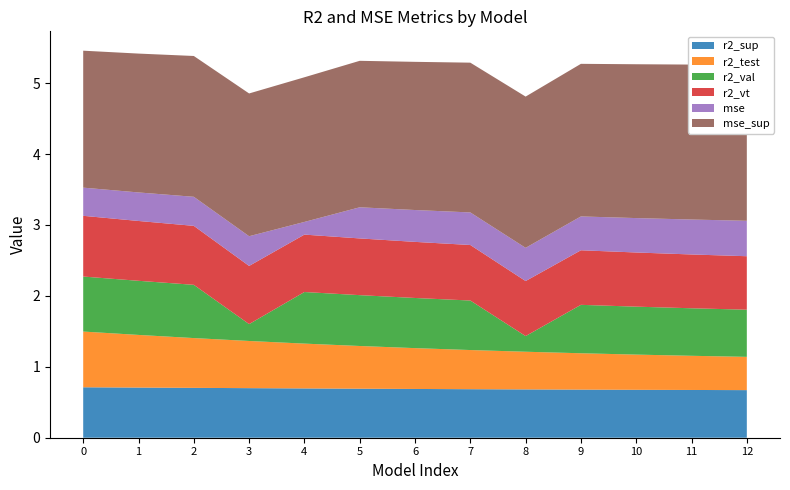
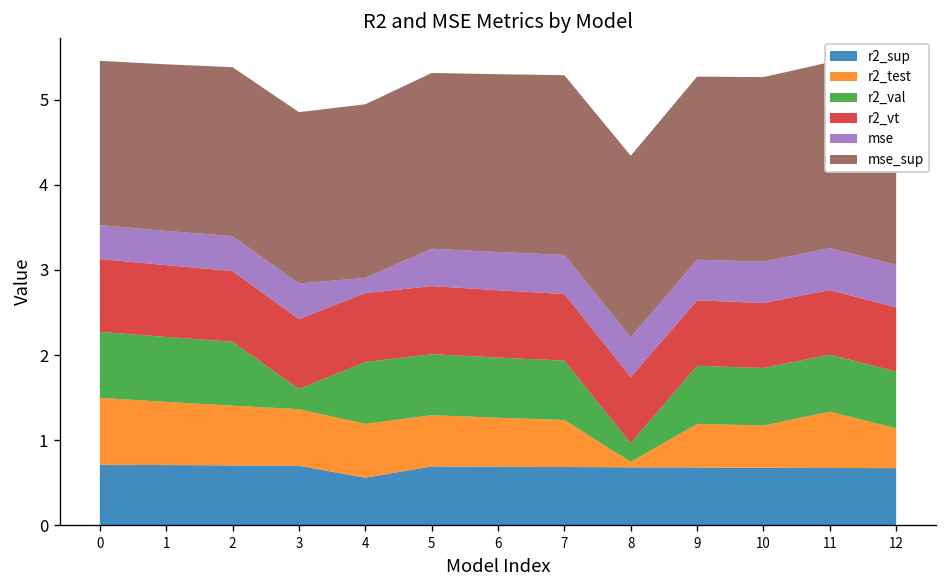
  {
    "r2_sup": {
      "0": 0.7,
      "1": 0.7,
      "2": 0.7,
      "3": 0.7,
-     "4": 0.7,
+     "4": 0.6,
      "5": 0.7,
      "6": 0.7,
      "7": 0.7,
      "8": 0.7,
      "9": 0.7,
      "10": 0.7,
      "11": 0.7,
      "12": 0.7
    },
    "r2_test": {
      "0": 0.8,
      "1": 0.7,
      "2": 0.7,
      "3": 0.7,
      "4": 0.6,
      "5": 0.6,
      "6": 0.6,
      "7": 0.6,
-     "8": 0.5,
+     "8": 0.1,
      "9": 0.5,
      "10": 0.5,
-     "11": 0.5,
+     "11": 0.7,
      "12": 0.5
    },
    "r2_val": {
      "0": 0.8,
      "1": 0.8,
      "2": 0.8,
      "3": 0.2,
      "4": 0.7,
      "5": 0.7,
      "6": 0.7,
      "7": 0.7,
      "8": 0.2,
      "9": 0.7,
      "10": 0.7,
      "11": 0.7,
      "12": 0.7
    },
    "r2_vt": {
      "0": 0.9,
      "1": 0.8,
      "2": 0.8,
      "3": 0.8,
      "4": 0.8,
      "5": 0.8,
      "6": 0.8,
      "7": 0.8,
      "8": 0.8,
      "9": 0.8,
      "10": 0.8,
      "11": 0.8,
      "12": 0.8
    },
    "mse": {
      "0": 0.4,
      "1": 0.4,
      "2": 0.4,
      "3": 0.4,
      "4": 0.2,
      "5": 0.4,
      "6": 0.4,
      "7": 0.5,
      "8": 0.5,
      "9": 0.5,
      "10": 0.5,
      "11": 0.5,
      "12": 0.5
    },
    "mse_sup": {
      "0": 1.9,
      "1": 2.0,
      "2": 2.0,
      "3": 2.0,
      "4": 2.0,
      "5": 2.1,
      "6": 2.1,
      "7": 2.1,
      "8": 2.1,
      "9": 2.2,
      "10": 2.2
    }
  }
